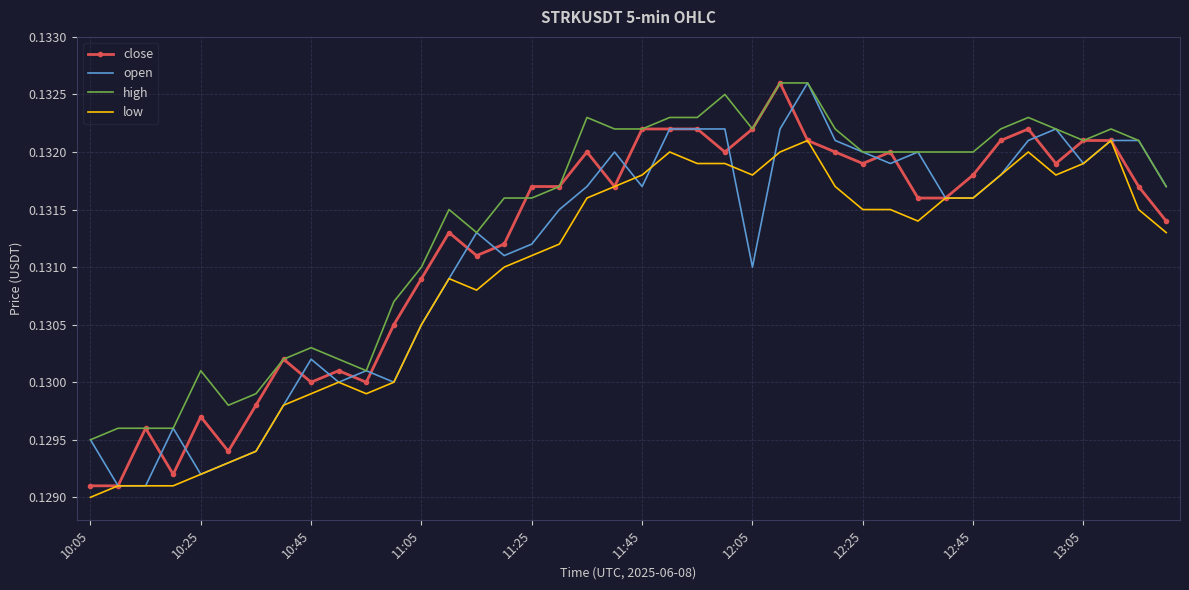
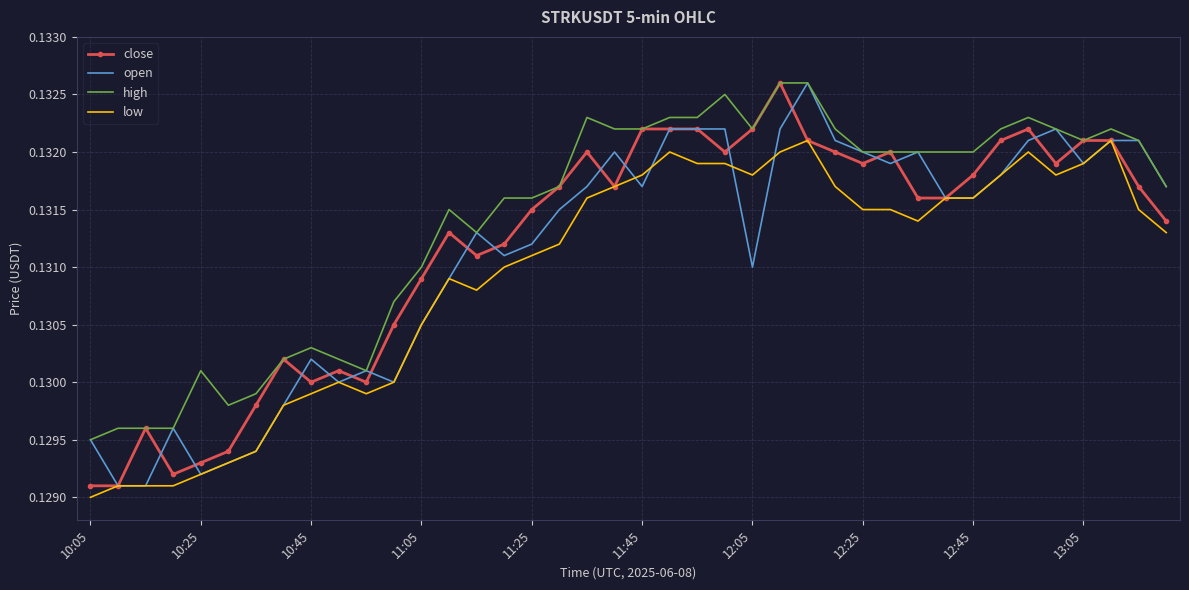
  {
    "close": {
      "10:05": 0.1291,
-     "10:25": 0.1297,
+     "10:25": 0.1293,
      "10:45": 0.1300,
      "11:05": 0.1309,
-     "11:25": 0.1317,
+     "11:25": 0.1315,
      "12:25": 0.1319,
      "12:45": 0.1318
    },
    "open": {
      "10:45": 0.1302,
      "11:25": 0.1312,
      "11:45": 0.1317,
      "12:05": 0.1310
    },
    "high": {
      "10:25": 0.1301,
      "10:45": 0.1303,
      "11:05": 0.1310,
      "11:25": 0.1316,
      "12:45": 0.1320
    },
    "low": {
      "10:05": 0.1290,
      "10:45": 0.1299,
      "11:25": 0.1311,
      "11:45": 0.1318,
      "12:05": 0.1318,
      "12:25": 0.1315
    }
  }
